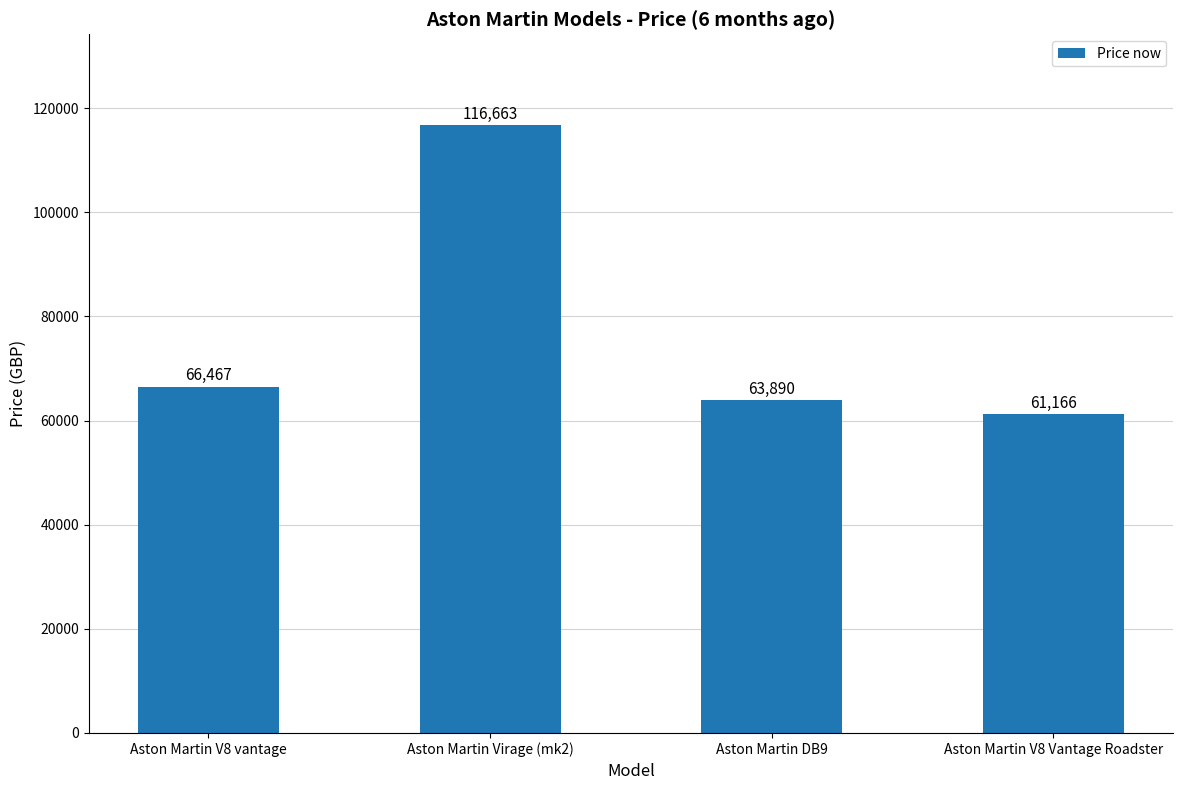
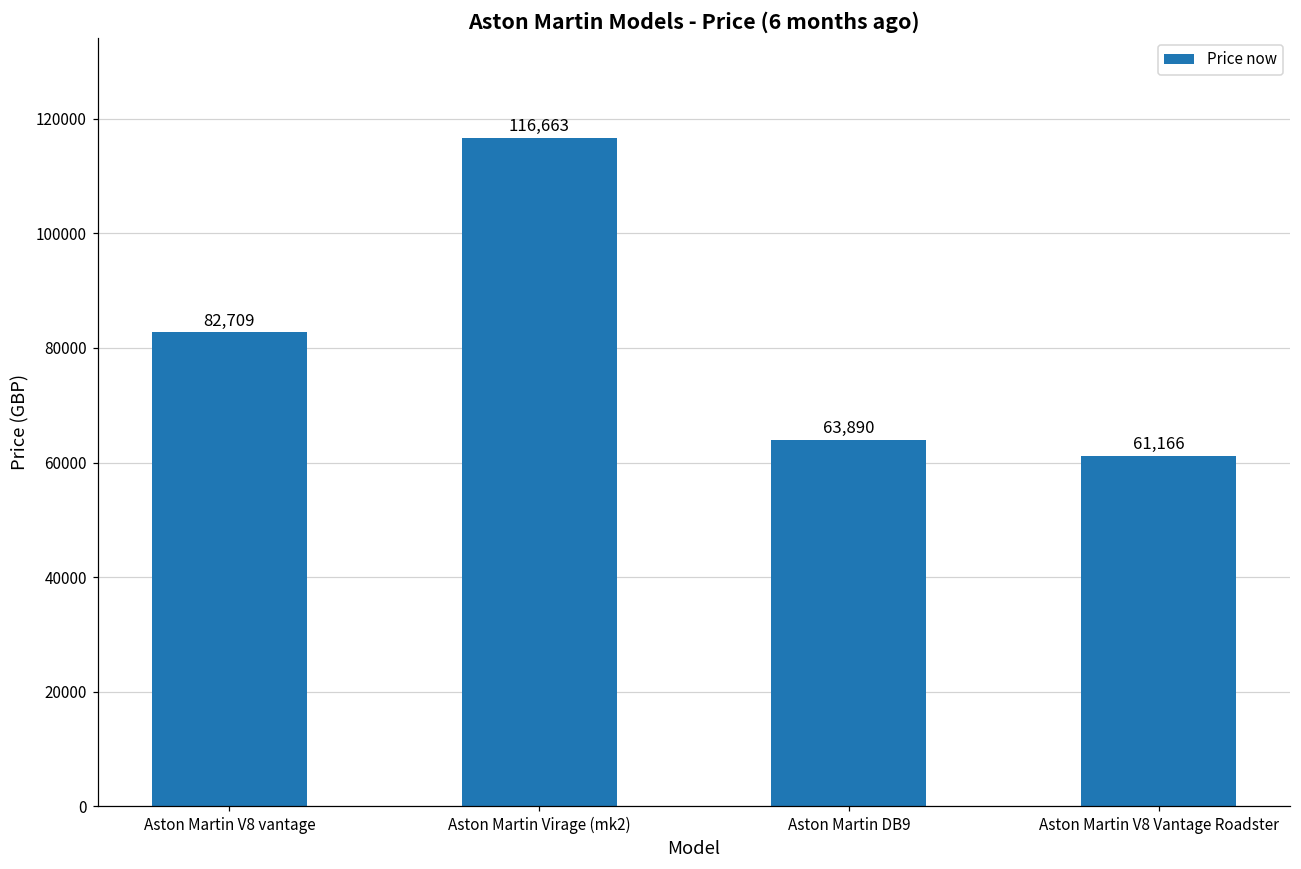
  {
-   "Aston Martin V8 vantage": "66,467",
+   "Aston Martin V8 vantage": "82,709",
    "Aston Martin Virage (mk2)": "116,663",
    "Aston Martin DB9": "63,890",
    "Aston Martin V8 Vantage Roadster": "61,166"
  }
